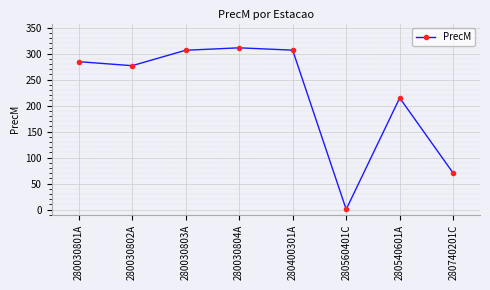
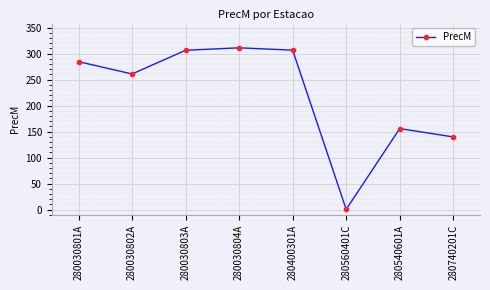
  {
    "280030801A": 280,
-   "280030802A": 280,
+   "280030802A": 260,
    "280030803A": 310,
    "280030804A": 310,
    "280400301A": 310,
    "280560401C": 0,
-   "280540601A": 210,
-   "280740201C": 70
+   "280540601A": 160,
+   "280740201C": 140
  }
